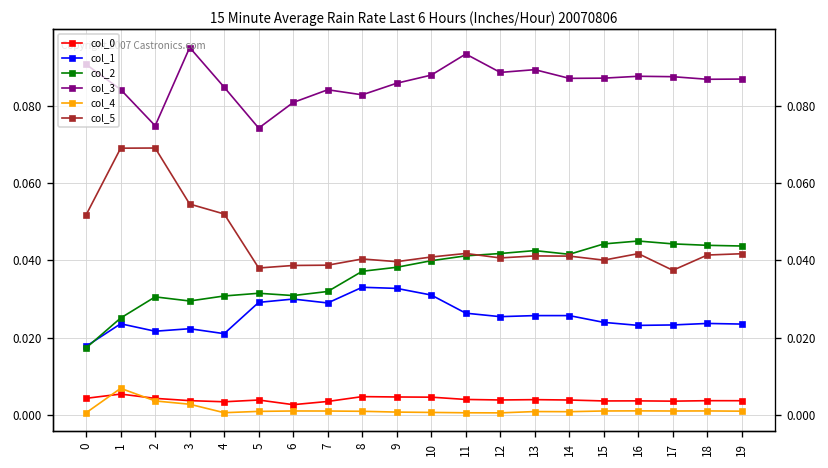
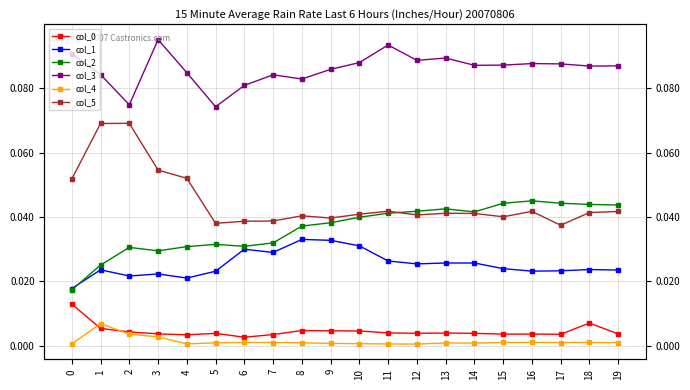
  {
    "col_0": {
-     "0": 0.004,
+     "0": 0.013,
      "1": 0.005,
      "3": 0.004,
      "4": 0.003,
      "5": 0.004,
      "6": 0.003,
      "7": 0.003,
      "8": 0.005,
      "9": 0.005,
      "10": 0.005,
      "11": 0.004,
      "12": 0.004,
      "13": 0.004,
      "14": 0.004,
      "15": 0.004,
      "16": 0.004,
      "17": 0.004,
-     "18": 0.004,
+     "18": 0.007,
      "19": 0.004
    },
    "col_1": {
      "1": 0.024,
      "2": 0.022,
      "3": 0.022,
      "4": 0.021,
-     "5": 0.029,
+     "5": 0.023,
      "6": 0.030,
      "7": 0.029,
      "8": 0.033,
      "9": 0.033,
      "10": 0.031,
      "11": 0.026,
      "12": 0.025,
      "13": 0.026,
      "14": 0.026,
      "15": 0.024,
      "16": 0.023,
      "17": 0.023,
      "18": 0.024,
      "19": 0.023
    },
    "col_2": {
      "1": 0.025,
      "2": 0.031,
      "3": 0.029,
      "4": 0.031,
      "5": 0.031,
      "6": 0.031,
      "7": 0.032,
      "8": 0.037,
      "9": 0.038,
      "10": 0.040,
      "12": 0.042,
      "13": 0.043,
      "15": 0.044,
      "16": 0.045,
      "17": 0.044,
      "18": 0.044,
      "19": 0.044
    },
    "col_3": {
      "1": 0.084,
      "2": 0.075,
      "4": 0.085,
      "5": 0.074,
      "6": 0.081,
      "7": 0.084,
      "8": 0.083,
      "9": 0.086,
      "10": 0.088,
      "11": 0.093,
      "12": 0.089,
      "13": 0.089,
      "14": 0.087,
      "15": 0.087,
      "16": 0.088,
      "17": 0.088,
      "18": 0.087,
      "19": 0.087
    },
    "col_4": {
      "0": 0.000,
      "1": 0.007,
      "3": 0.003,
      "4": 0.001,
      "5": 0.001,
      "6": 0.001,
      "7": 0.001,
      "8": 0.001,
      "9": 0.001,
      "10": 0.001,
      "11": 0.000,
      "12": 0.000,
      "13": 0.001,
      "14": 0.001,
      "15": 0.001,
      "16": 0.001,
      "17": 0.001,
      "18": 0.001,
      "19": 0.001
    },
    "col_5": {
      "0": 0.052,
      "1": 0.069,
      "2": 0.069,
      "3": 0.055,
      "4": 0.052,
      "5": 0.038,
      "6": 0.039,
      "7": 0.039,
      "8": 0.040,
      "9": 0.040,
      "10": 0.041,
      "12": 0.041,
      "13": 0.041,
      "15": 0.040,
      "16": 0.042,
      "17": 0.037,
      "18": 0.041,
      "19": 0.042
    }
  }
